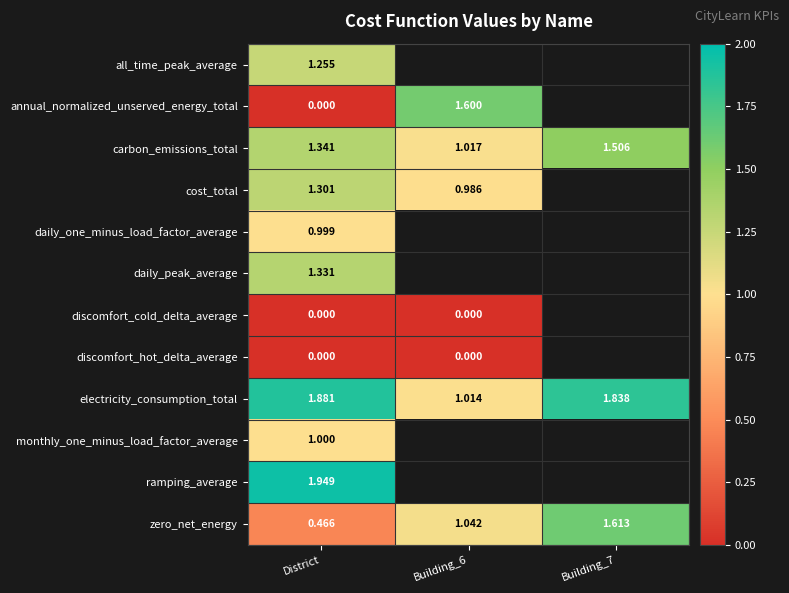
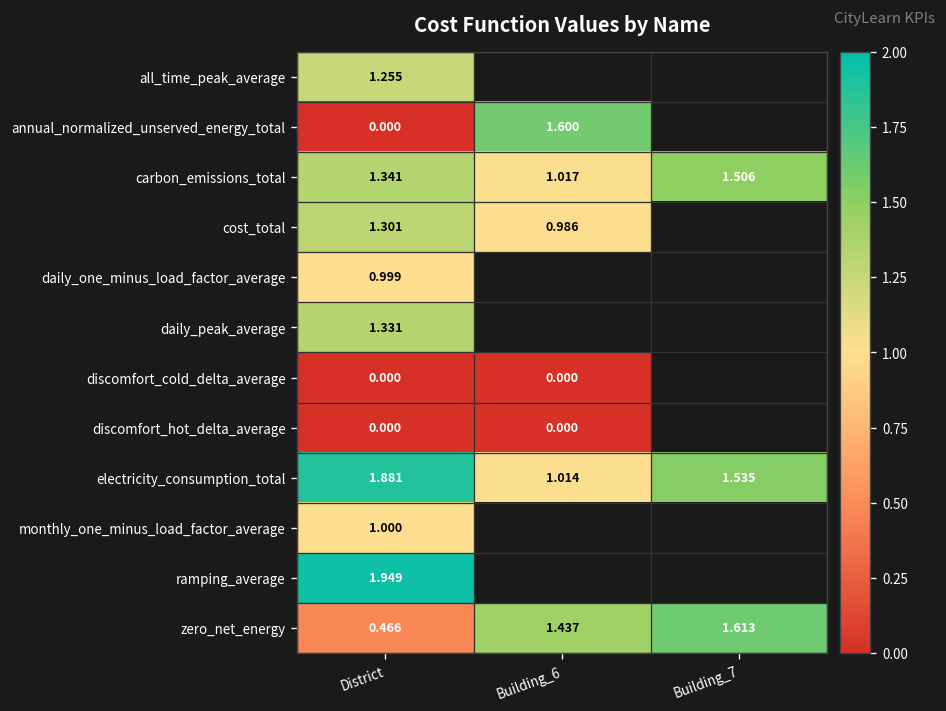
  {
    "all_time_peak_average": {
      "District": 1.255
    },
    "annual_normalized_unserved_energy_total": {
      "District": 0.000,
      "Building_6": 1.600
    },
    "carbon_emissions_total": {
      "District": 1.341,
      "Building_6": 1.017,
      "Building_7": 1.506
    },
    "cost_total": {
      "District": 1.301,
      "Building_6": 0.986
    },
    "daily_one_minus_load_factor_average": {
      "District": 0.999
    },
    "daily_peak_average": {
      "District": 1.331
    },
    "discomfort_cold_delta_average": {
      "District": 0.000,
      "Building_6": 0.000
    },
    "discomfort_hot_delta_average": {
      "District": 0.000,
      "Building_6": 0.000
    },
    "electricity_consumption_total": {
      "District": 1.881,
      "Building_6": 1.014,
-     "Building_7": 1.838
+     "Building_7": 1.535
    },
    "monthly_one_minus_load_factor_average": {
      "District": 1.000
    },
    "ramping_average": {
      "District": 1.949
    },
    "zero_net_energy": {
      "District": 0.466,
-     "Building_6": 1.042,
+     "Building_6": 1.437,
      "Building_7": 1.613
    }
  }
